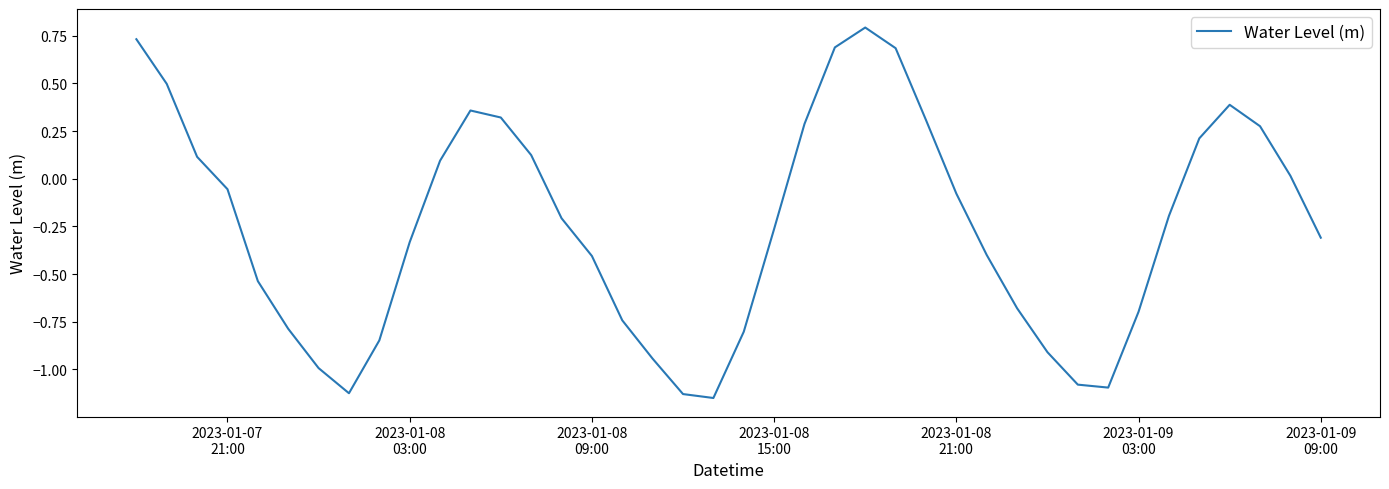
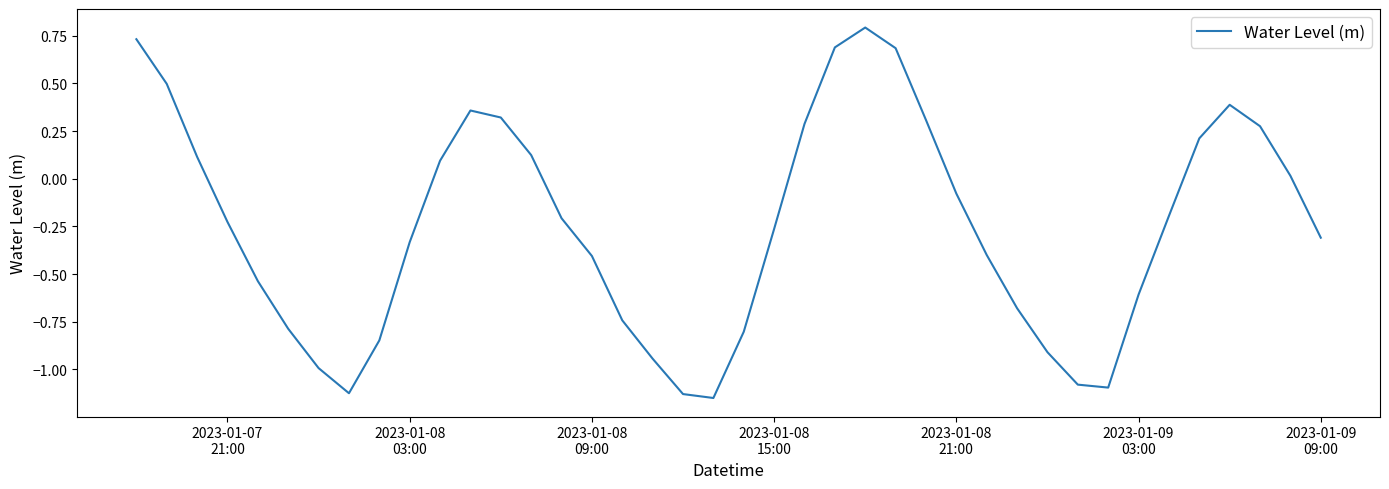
  {
-   "2023-01-07 21:00": -0.05,
+   "2023-01-07 21:00": -0.23,
    "2023-01-08 03:00": -0.33,
    "2023-01-08 09:00": -0.41,
    "2023-01-08 15:00": -0.26,
    "2023-01-08 21:00": -0.08,
-   "2023-01-09 03:00": -0.70,
+   "2023-01-09 03:00": -0.61,
    "2023-01-09 09:00": -0.31
  }
